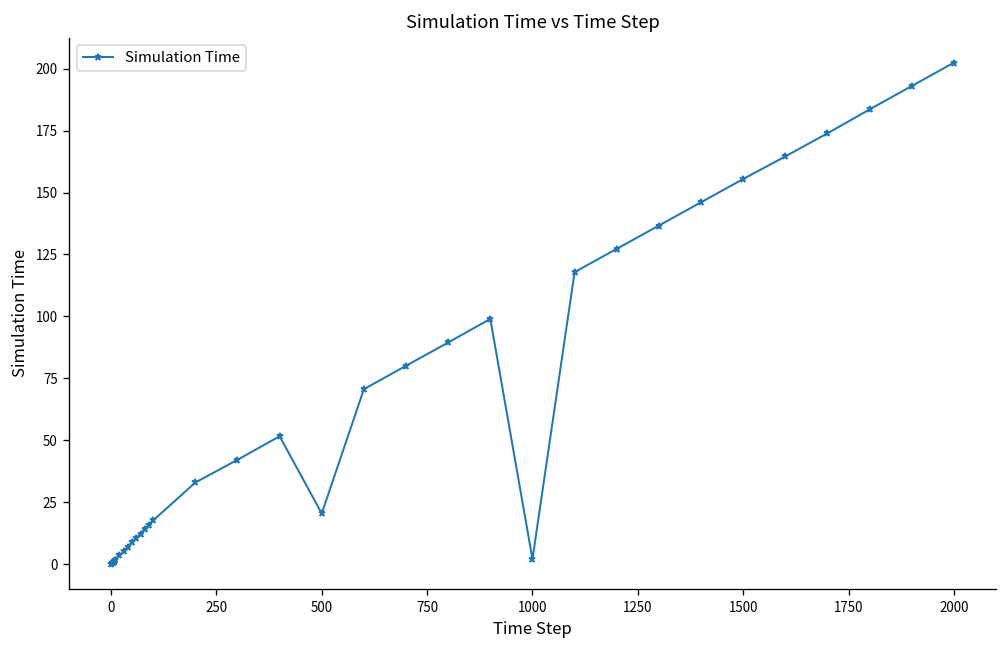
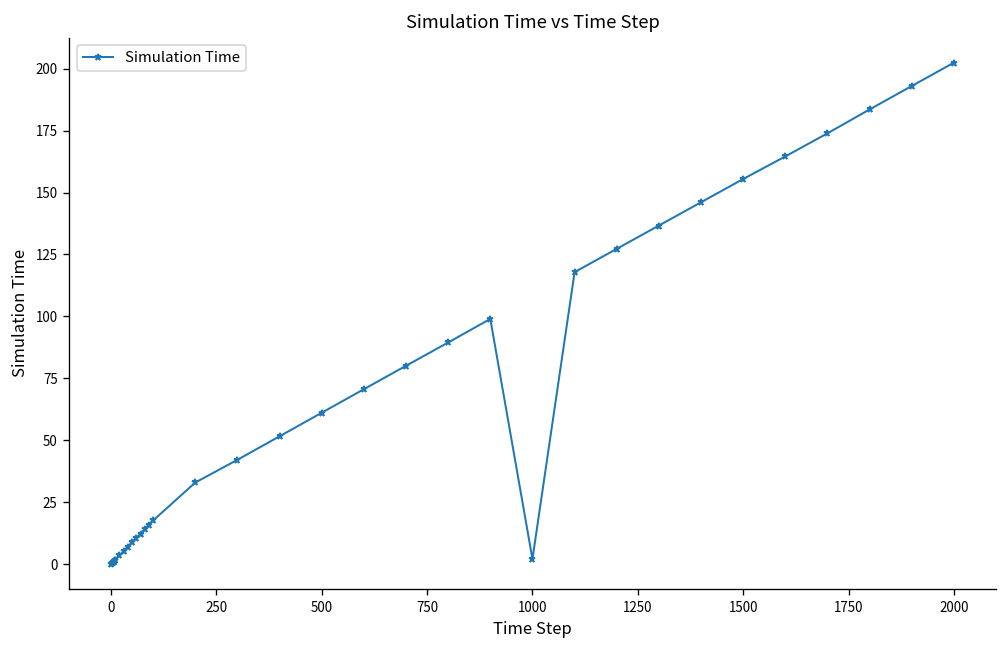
  {
-   "500": 20,
+   "500": 61,
    "1000": 2,
    "1500": 155,
    "2000": 202
  }
